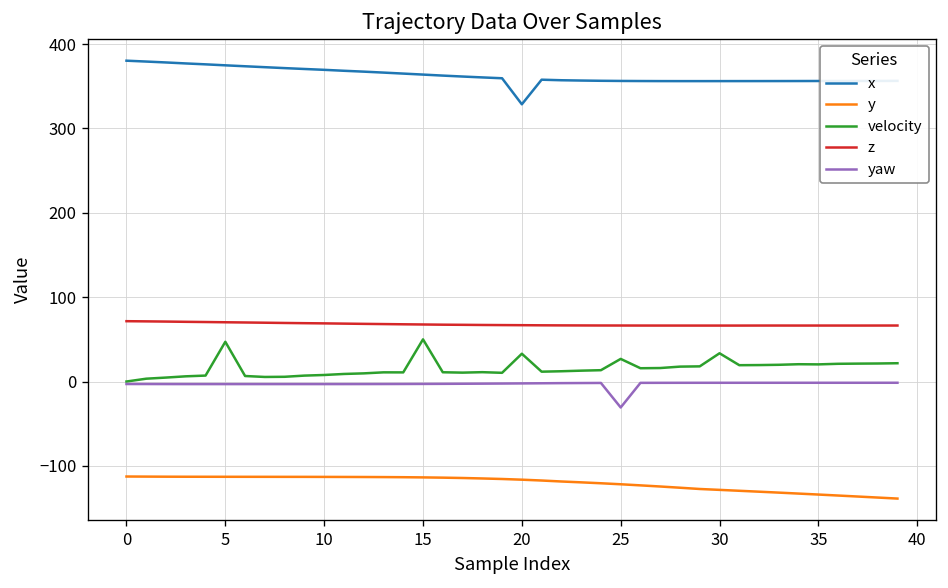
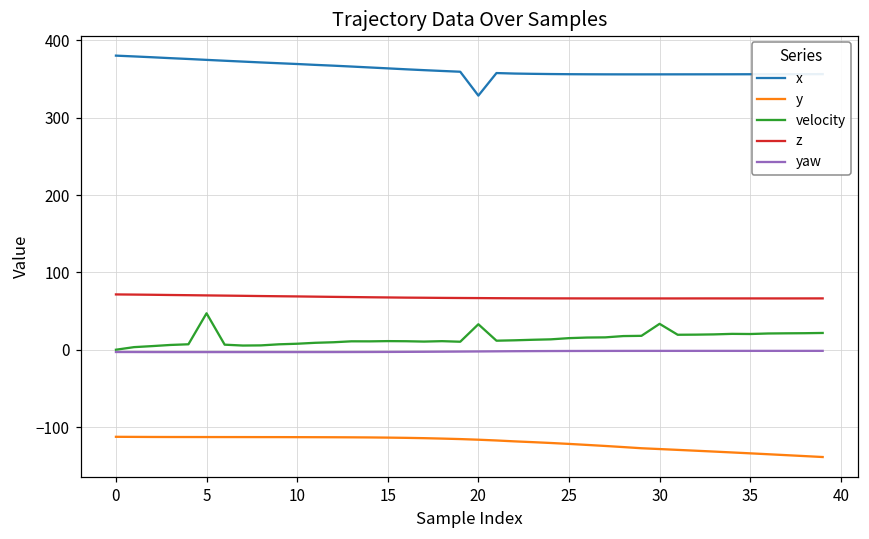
  {
    "x": {
      "0": 380,
      "5": 370,
      "10": 370,
      "15": 360,
      "20": 330,
      "25": 360,
      "30": 360,
      "35": 360
    },
    "y": {
      "0": -110,
      "5": -110,
      "10": -110,
      "15": -110,
      "20": -120,
      "25": -120,
      "30": -130,
      "35": -130
    },
    "velocity": {
      "5": 50,
      "10": 10,
-     "15": 50,
+     "15": 10,
      "20": 30,
-     "25": 30,
+     "25": 10,
      "30": 30,
      "35": 20
    },
    "z": {
      "0": 70,
      "5": 70,
      "10": 70,
      "15": 70,
      "20": 70,
      "25": 70,
      "30": 70,
      "35": 70
    },
    "yaw": {
      "5": 0,
      "10": 0,
      "15": 0,
      "20": 0,
-     "25": -30,
+     "25": 0,
      "30": 0,
      "35": 0
    }
  }
